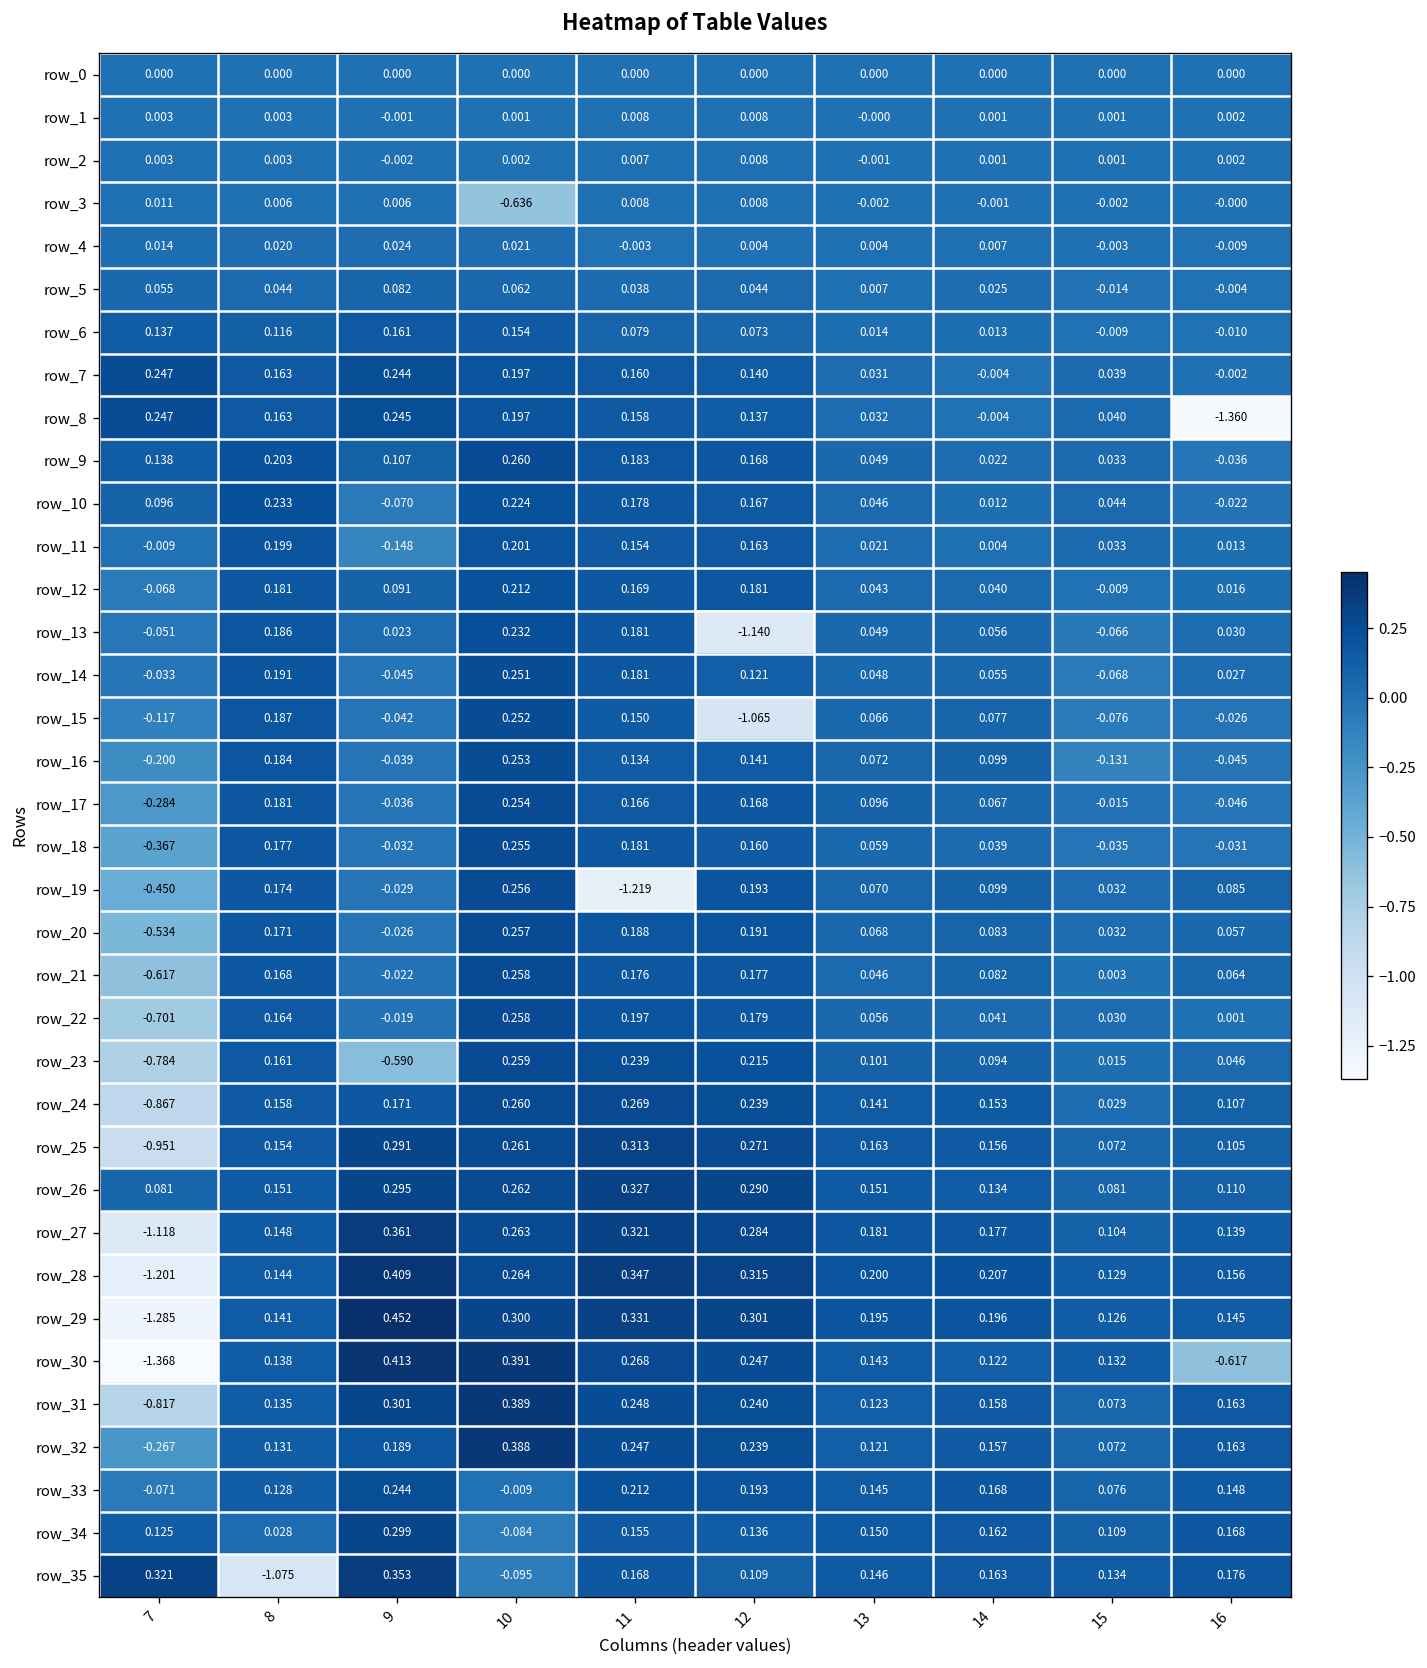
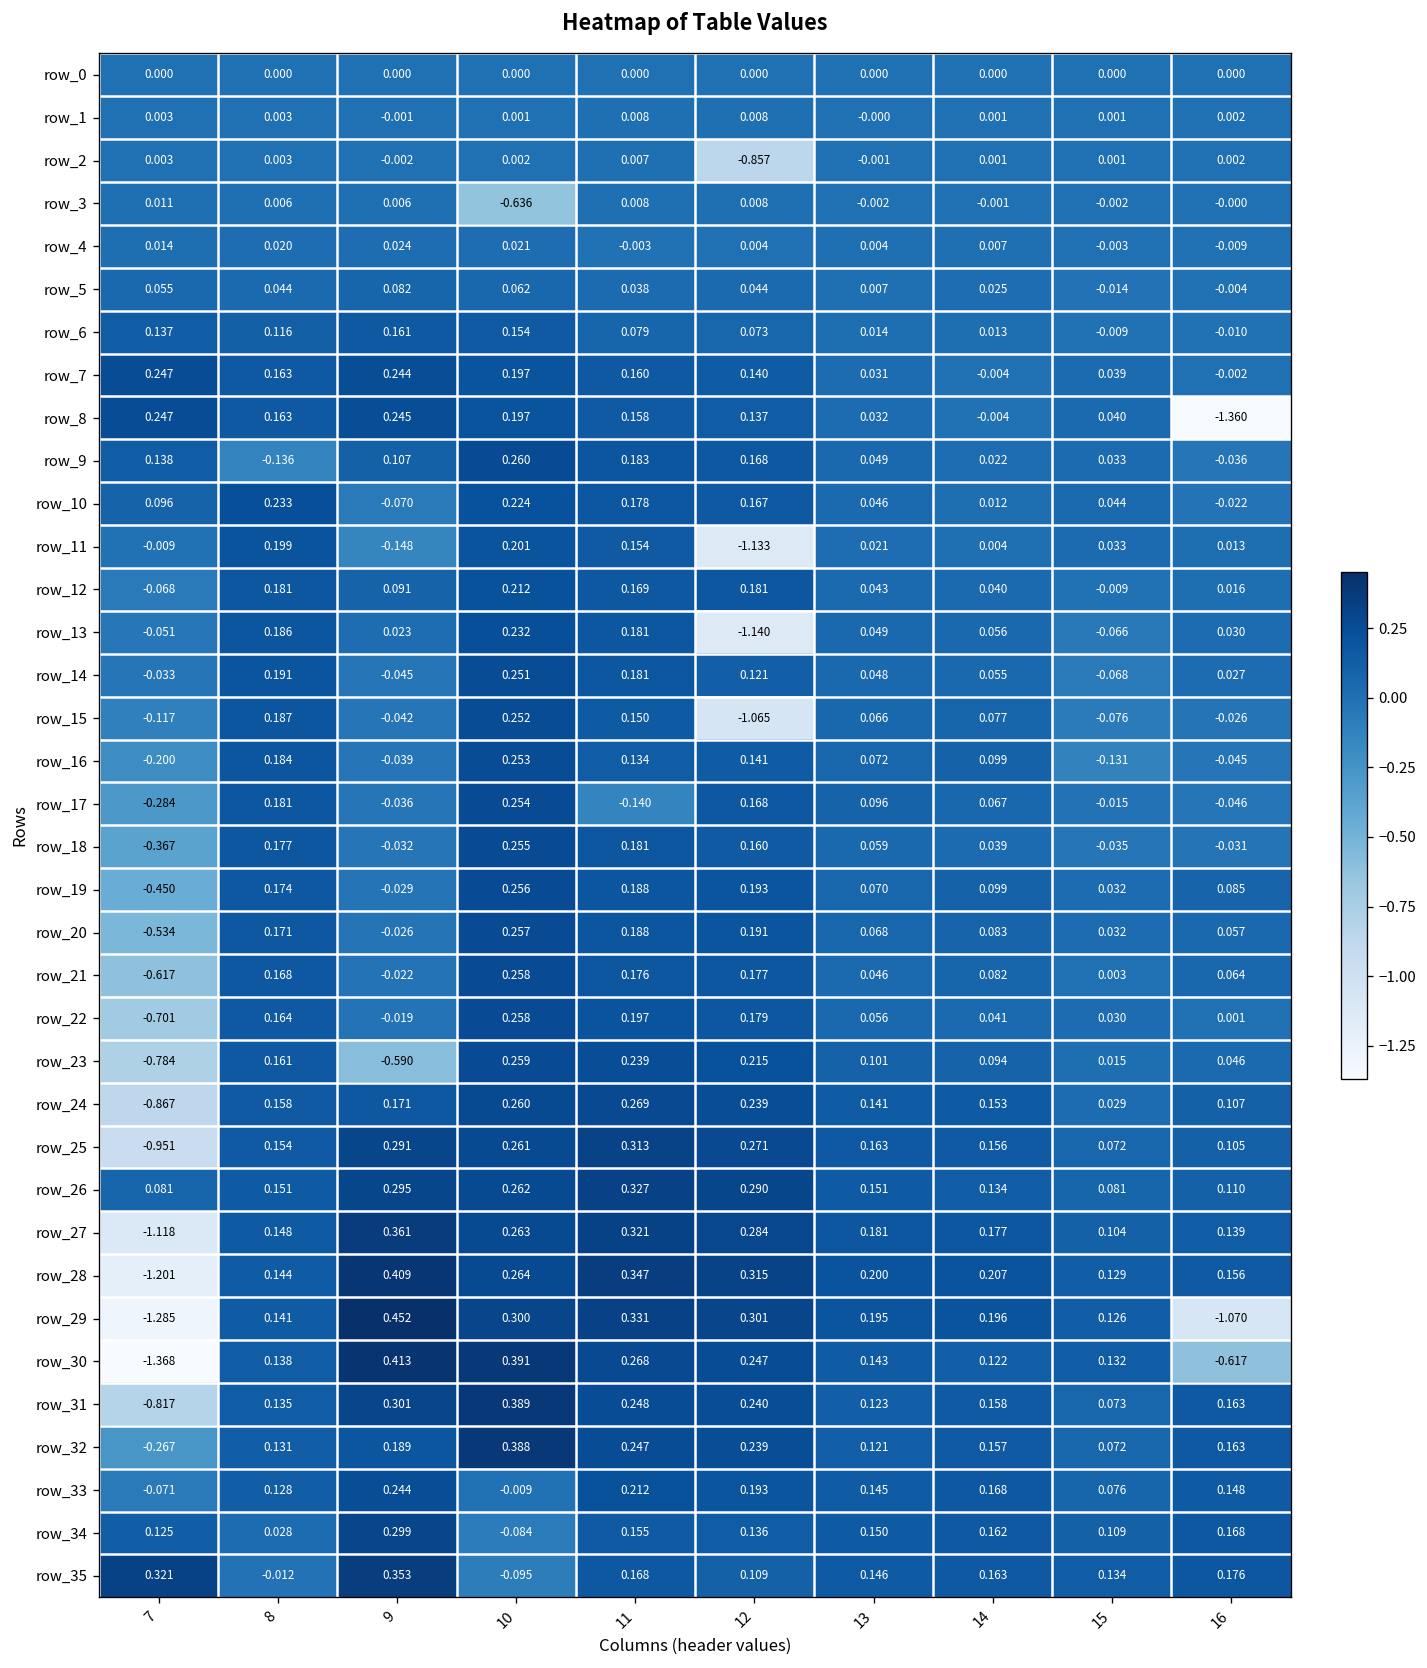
  {
    "row_2": {
      "7": 0.003,
      "8": 0.003,
      "9": -0.002,
      "10": 0.002,
      "11": 0.007,
-     "12": 0.008,
+     "12": -0.857,
      "13": -0.001,
      "14": 0.001,
      "15": 0.001,
      "16": 0.002
    },
    "row_9": {
      "7": 0.138,
-     "8": 0.203,
+     "8": -0.136,
      "9": 0.107,
      "10": 0.260,
      "11": 0.183,
      "12": 0.168,
      "13": 0.049,
      "14": 0.022,
      "15": 0.033,
      "16": -0.036
    },
    "row_11": {
      "7": -0.009,
      "8": 0.199,
      "9": -0.148,
      "10": 0.201,
      "11": 0.154,
-     "12": 0.163,
+     "12": -1.133,
      "13": 0.021,
      "14": 0.004,
      "15": 0.033,
      "16": 0.013
    },
    "row_17": {
      "7": -0.284,
      "8": 0.181,
      "9": -0.036,
      "10": 0.254,
-     "11": 0.166,
+     "11": -0.140,
      "12": 0.168,
      "13": 0.096,
      "14": 0.067,
      "15": -0.015,
      "16": -0.046
    },
    "row_19": {
      "7": -0.450,
      "8": 0.174,
      "9": -0.029,
      "10": 0.256,
-     "11": -1.219,
+     "11": 0.188,
      "12": 0.193,
      "13": 0.070,
      "14": 0.099,
      "15": 0.032,
      "16": 0.085
    },
    "row_29": {
      "7": -1.285,
      "8": 0.141,
      "9": 0.452,
      "10": 0.300,
      "11": 0.331,
      "12": 0.301,
      "13": 0.195,
      "14": 0.196,
      "15": 0.126,
-     "16": 0.145
+     "16": -1.070
    },
    "row_35": {
      "7": 0.321,
-     "8": -1.075,
+     "8": -0.012,
      "9": 0.353,
      "10": -0.095,
      "11": 0.168,
      "12": 0.109,
      "13": 0.146,
      "14": 0.163,
      "15": 0.134,
      "16": 0.176
    }
  }
